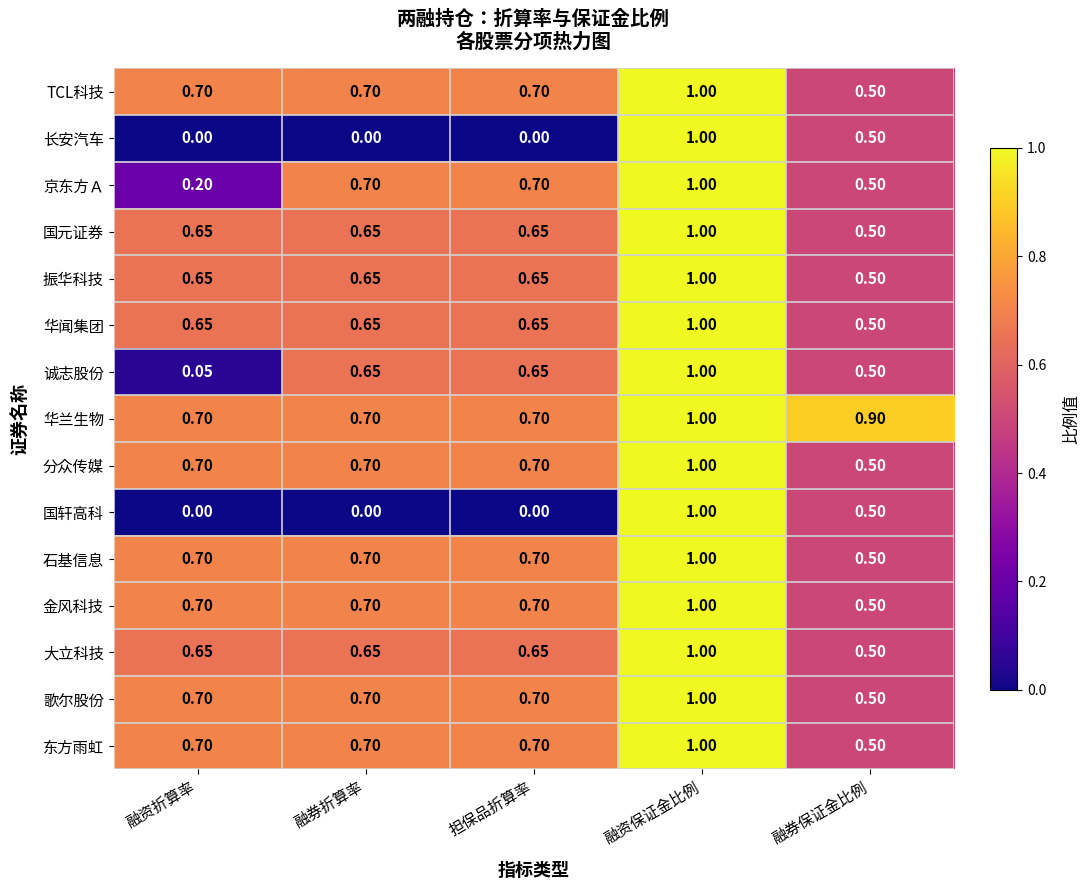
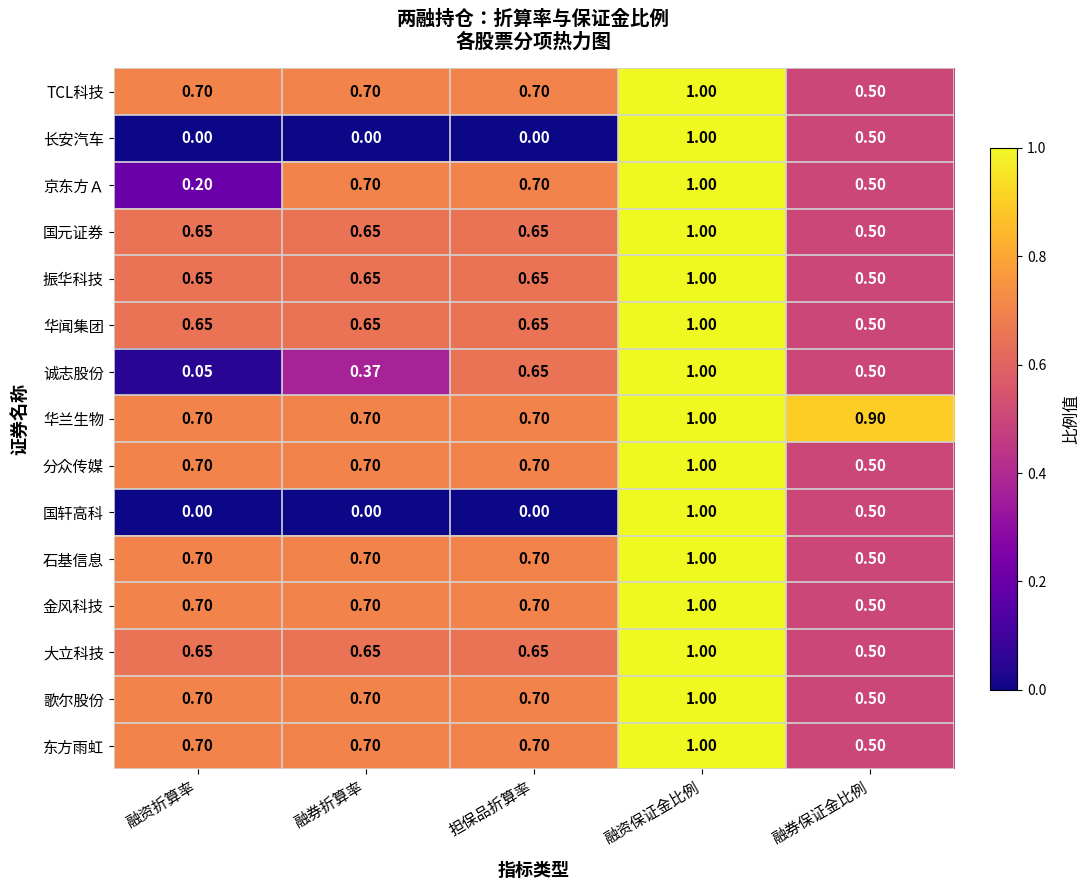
  {
    "TCL科技": {
      "融资折算率": 0.70,
      "融券折算率": 0.70,
      "担保品折算率": 0.70,
      "融资保证金比例": 1.00,
      "融券保证金比例": 0.50
    },
    "长安汽车": {
      "融资折算率": 0.00,
      "融券折算率": 0.00,
      "担保品折算率": 0.00,
      "融资保证金比例": 1.00,
      "融券保证金比例": 0.50
    },
    "京东方Ａ": {
      "融资折算率": 0.20,
      "融券折算率": 0.70,
      "担保品折算率": 0.70,
      "融资保证金比例": 1.00,
      "融券保证金比例": 0.50
    },
    "国元证券": {
      "融资折算率": 0.65,
      "融券折算率": 0.65,
      "担保品折算率": 0.65,
      "融资保证金比例": 1.00,
      "融券保证金比例": 0.50
    },
    "振华科技": {
      "融资折算率": 0.65,
      "融券折算率": 0.65,
      "担保品折算率": 0.65,
      "融资保证金比例": 1.00,
      "融券保证金比例": 0.50
    },
    "华闻集团": {
      "融资折算率": 0.65,
      "融券折算率": 0.65,
      "担保品折算率": 0.65,
      "融资保证金比例": 1.00,
      "融券保证金比例": 0.50
    },
    "诚志股份": {
      "融资折算率": 0.05,
-     "融券折算率": 0.65,
+     "融券折算率": 0.37,
      "担保品折算率": 0.65,
      "融资保证金比例": 1.00,
      "融券保证金比例": 0.50
    },
    "华兰生物": {
      "融资折算率": 0.70,
      "融券折算率": 0.70,
      "担保品折算率": 0.70,
      "融资保证金比例": 1.00,
      "融券保证金比例": 0.90
    },
    "分众传媒": {
      "融资折算率": 0.70,
      "融券折算率": 0.70,
      "担保品折算率": 0.70,
      "融资保证金比例": 1.00,
      "融券保证金比例": 0.50
    },
    "国轩高科": {
      "融资折算率": 0.00,
      "融券折算率": 0.00,
      "担保品折算率": 0.00,
      "融资保证金比例": 1.00,
      "融券保证金比例": 0.50
    },
    "石基信息": {
      "融资折算率": 0.70,
      "融券折算率": 0.70,
      "担保品折算率": 0.70,
      "融资保证金比例": 1.00,
      "融券保证金比例": 0.50
    },
    "金风科技": {
      "融资折算率": 0.70,
      "融券折算率": 0.70,
      "担保品折算率": 0.70,
      "融资保证金比例": 1.00,
      "融券保证金比例": 0.50
    },
    "大立科技": {
      "融资折算率": 0.65,
      "融券折算率": 0.65,
      "担保品折算率": 0.65,
      "融资保证金比例": 1.00,
      "融券保证金比例": 0.50
    },
    "歌尔股份": {
      "融资折算率": 0.70,
      "融券折算率": 0.70,
      "担保品折算率": 0.70,
      "融资保证金比例": 1.00,
      "融券保证金比例": 0.50
    },
    "东方雨虹": {
      "融资折算率": 0.70,
      "融券折算率": 0.70,
      "担保品折算率": 0.70,
      "融资保证金比例": 1.00,
      "融券保证金比例": 0.50
    }
  }
